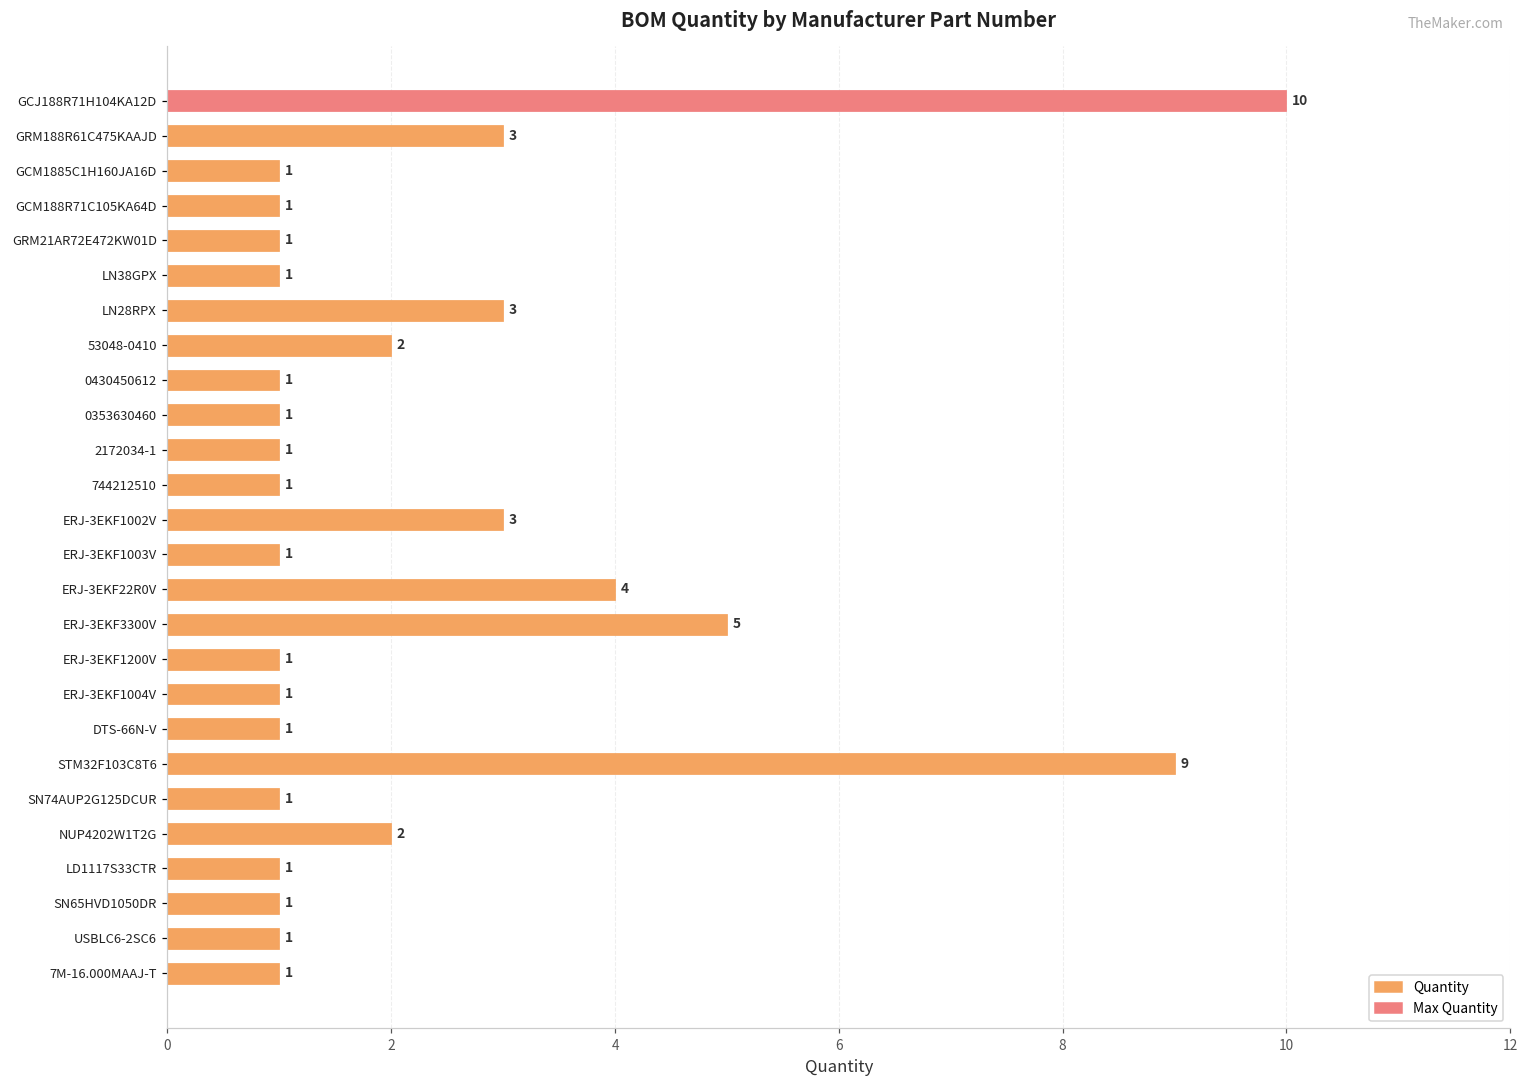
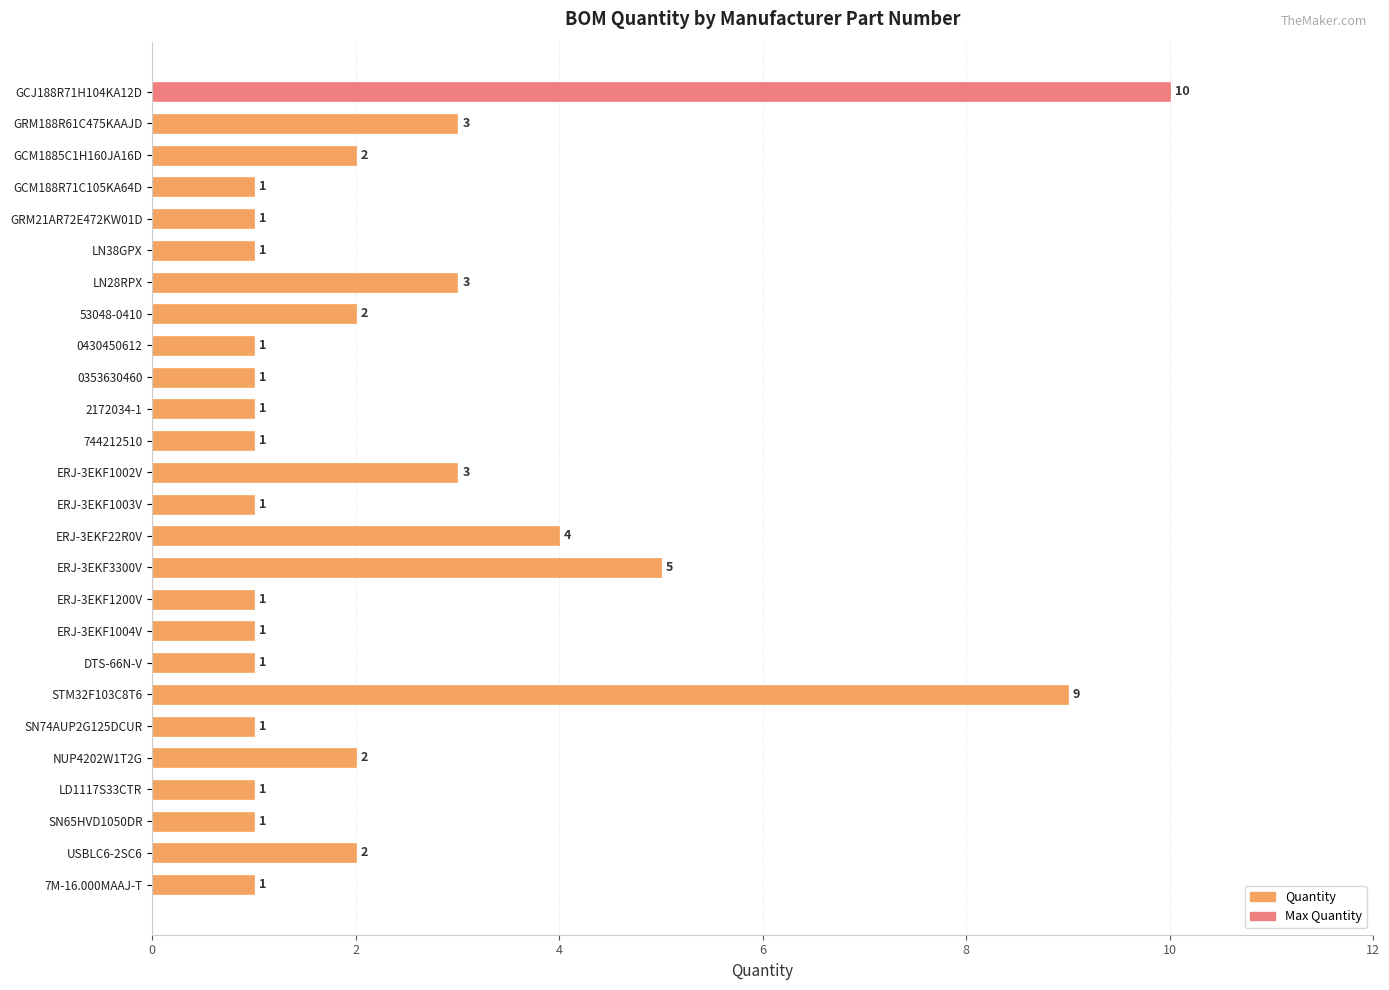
  {
    "GCJ188R71H104KA12D": 10,
    "GRM188R61C475KAAJD": 3,
-   "GCM1885C1H160JA16D": 1,
+   "GCM1885C1H160JA16D": 2,
    "GCM188R71C105KA64D": 1,
    "GRM21AR72E472KW01D": 1,
    "LN38GPX": 1,
    "LN28RPX": 3,
    "53048-0410": 2,
    "0430450612": 1,
    "0353630460": 1,
    "2172034-1": 1,
    "744212510": 1,
    "ERJ-3EKF1002V": 3,
    "ERJ-3EKF1003V": 1,
    "ERJ-3EKF22R0V": 4,
    "ERJ-3EKF3300V": 5,
    "ERJ-3EKF1200V": 1,
    "ERJ-3EKF1004V": 1,
    "DTS-66N-V": 1,
    "STM32F103C8T6": 9,
    "SN74AUP2G125DCUR": 1,
    "NUP4202W1T2G": 2,
    "LD1117S33CTR": 1,
    "SN65HVD1050DR": 1,
-   "USBLC6-2SC6": 1,
+   "USBLC6-2SC6": 2,
    "7M-16.000MAAJ-T": 1
  }
